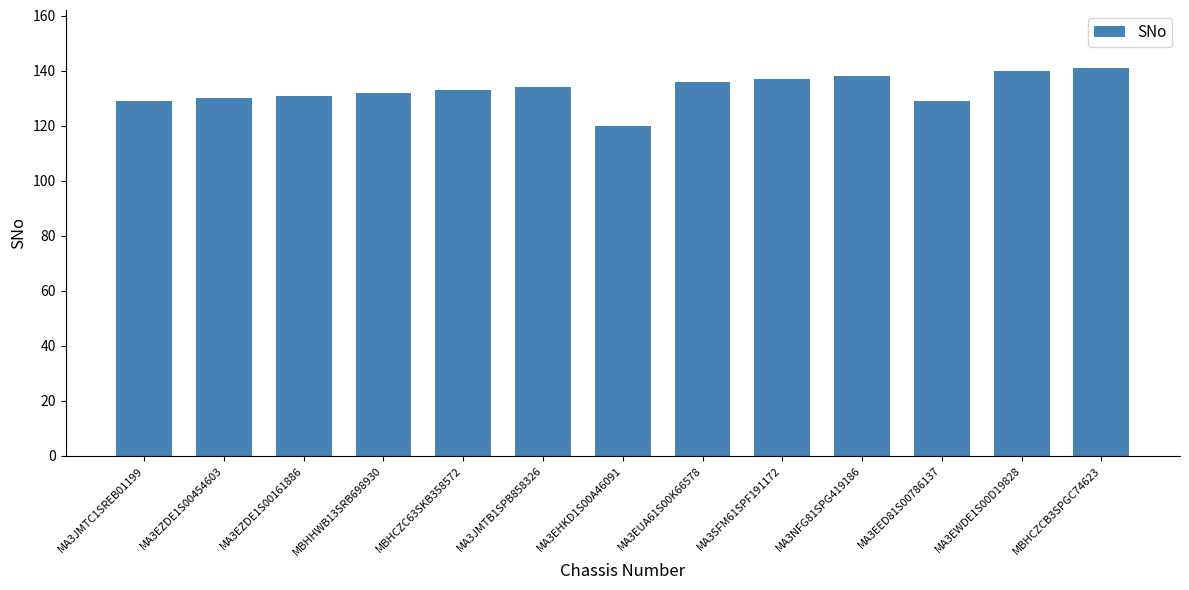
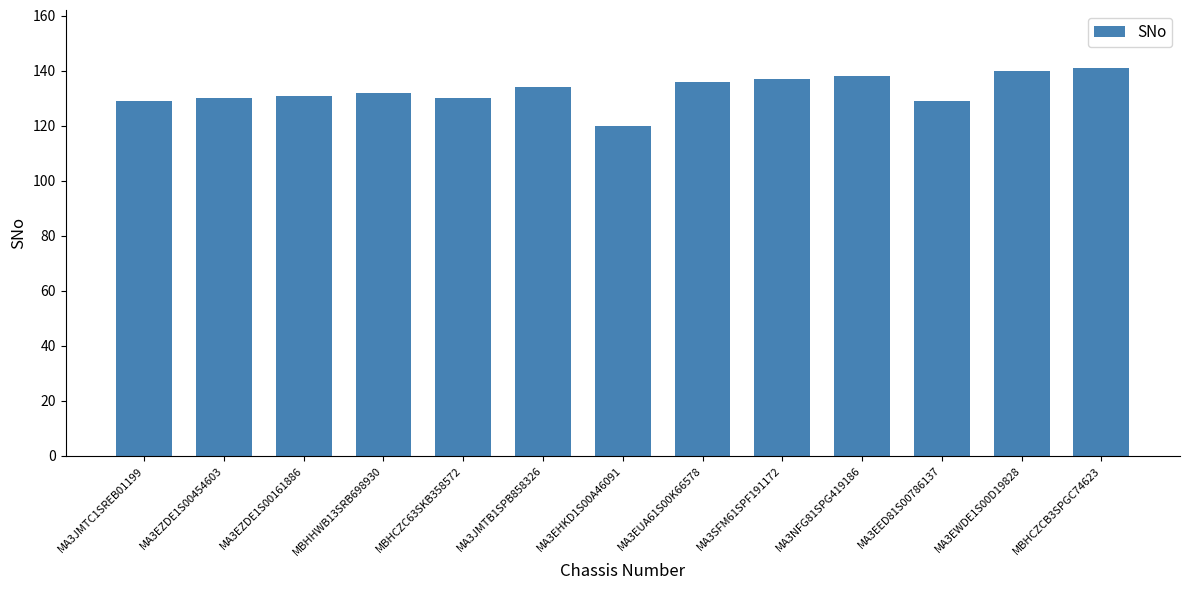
  {
    "MA3JMTC1SREB01199": 129,
    "MA3EZDE1S00454603": 130,
    "MA3EZDE1S00161886": 131,
    "MBHHWB13SRB698930": 132,
-   "MBHCZC63SKB358572": 133,
+   "MBHCZC63SKB358572": 130,
    "MA3JMTB1SPB858326": 134,
    "MA3EHKD1S00A46091": 120,
    "MA3EUA61S00K66578": 136,
    "MA3SFM61SPF191172": 137,
    "MA3NFG81SPG419186": 138,
    "MA3EED81S00786137": 129,
    "MA3EWDE1S00D19828": 140,
    "MBHCZCB3SPGC74623": 141
  }
